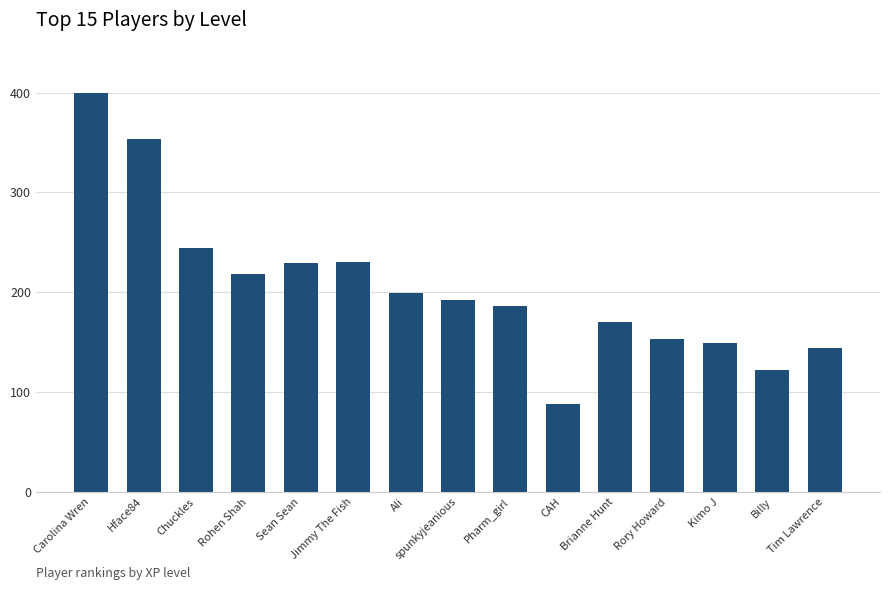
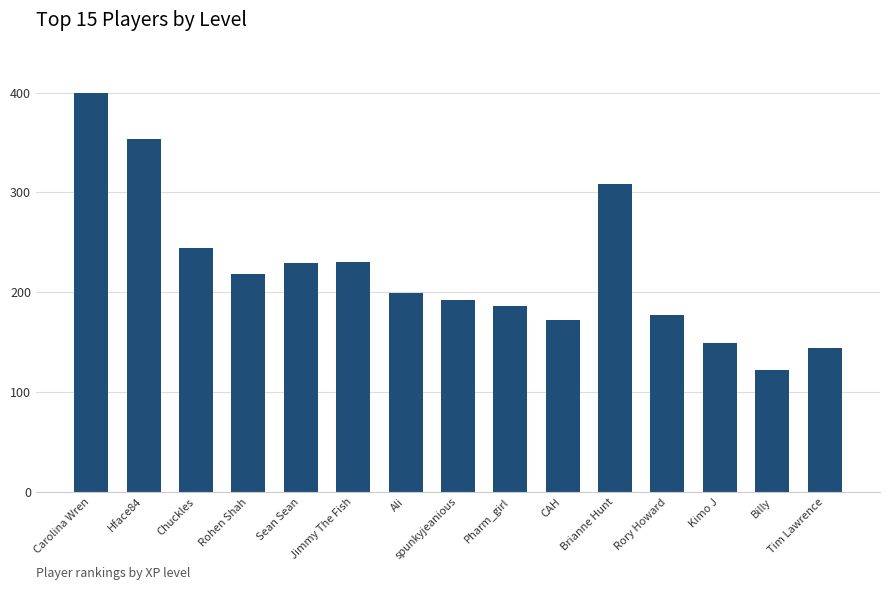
  {
    "Carolina Wren": 400,
    "Hface84": 350,
    "Chuckles": 240,
    "Rohen Shah": 220,
    "Sean Sean": 230,
    "Jimmy The Fish": 230,
    "Ali": 200,
    "spunkyjeanious": 190,
    "Pharm_girl": 190,
-   "CAH": 90,
-   "Brianne Hunt": 170,
-   "Rory Howard": 150,
+   "CAH": 170,
+   "Brianne Hunt": 310,
+   "Rory Howard": 180,
    "Kimo J": 150,
    "Billy": 120,
    "Tim Lawrence": 140
  }
